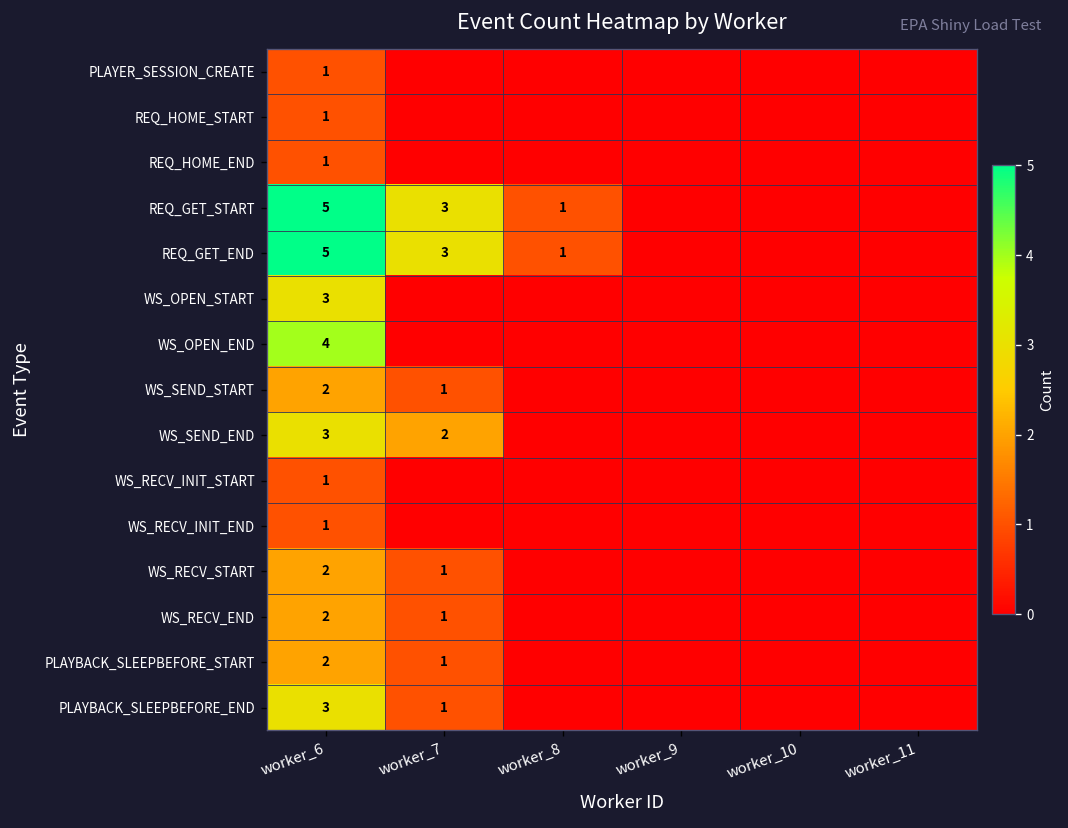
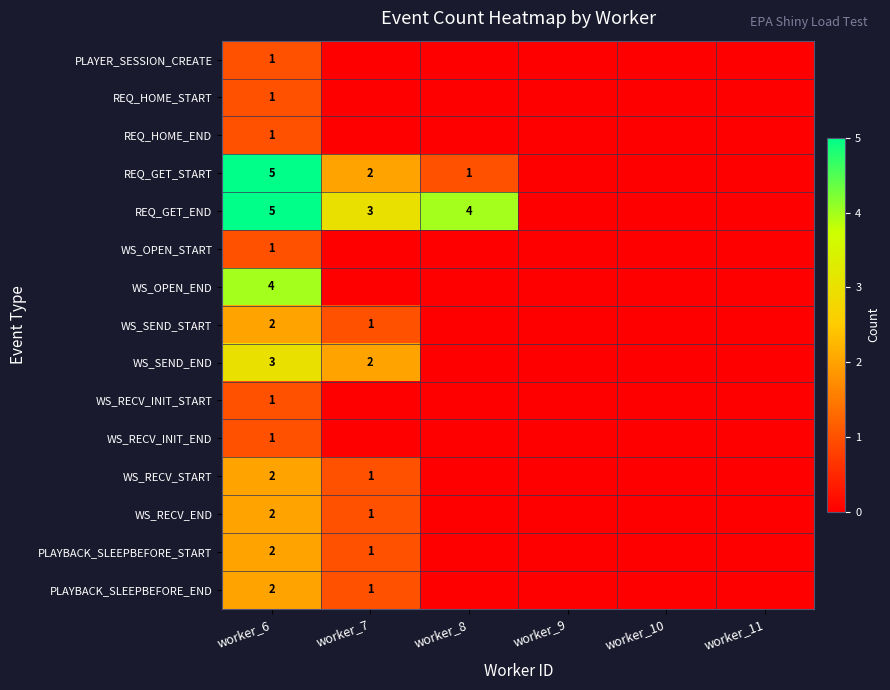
  {
    "PLAYER_SESSION_CREATE": {
      "worker_6": 1
    },
    "REQ_HOME_START": {
      "worker_6": 1
    },
    "REQ_HOME_END": {
      "worker_6": 1
    },
    "REQ_GET_START": {
      "worker_6": 5,
-     "worker_7": 3,
+     "worker_7": 2,
      "worker_8": 1
    },
    "REQ_GET_END": {
      "worker_6": 5,
      "worker_7": 3,
-     "worker_8": 1
+     "worker_8": 4
    },
    "WS_OPEN_START": {
-     "worker_6": 3
+     "worker_6": 1
    },
    "WS_OPEN_END": {
      "worker_6": 4
    },
    "WS_SEND_START": {
      "worker_6": 2,
      "worker_7": 1
    },
    "WS_SEND_END": {
      "worker_6": 3,
      "worker_7": 2
    },
    "WS_RECV_INIT_START": {
      "worker_6": 1
    },
    "WS_RECV_INIT_END": {
      "worker_6": 1
    },
    "WS_RECV_START": {
      "worker_6": 2,
      "worker_7": 1
    },
    "WS_RECV_END": {
      "worker_6": 2,
      "worker_7": 1
    },
    "PLAYBACK_SLEEPBEFORE_START": {
      "worker_6": 2,
      "worker_7": 1
    },
    "PLAYBACK_SLEEPBEFORE_END": {
-     "worker_6": 3,
+     "worker_6": 2,
      "worker_7": 1
    }
  }
